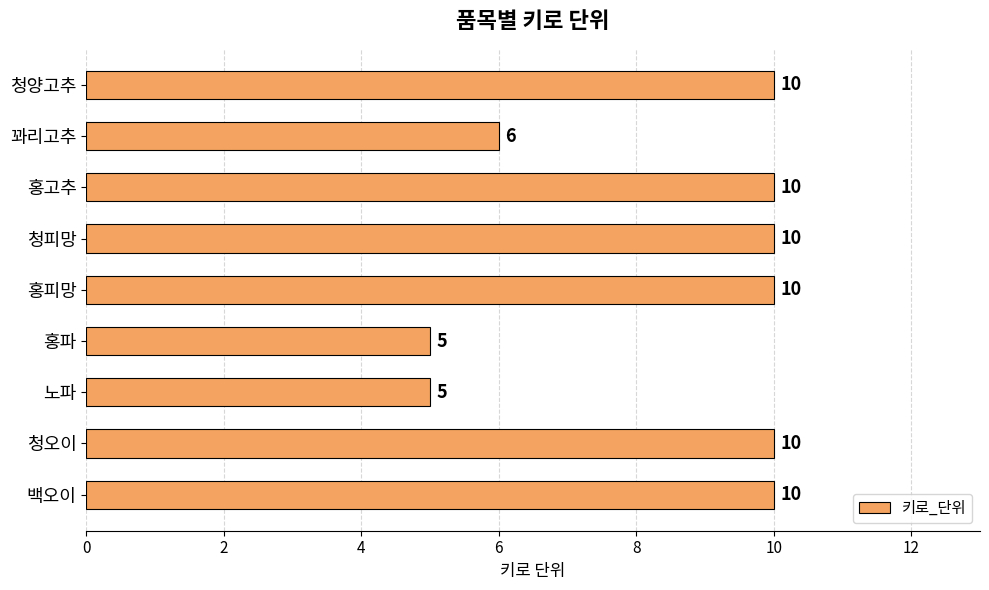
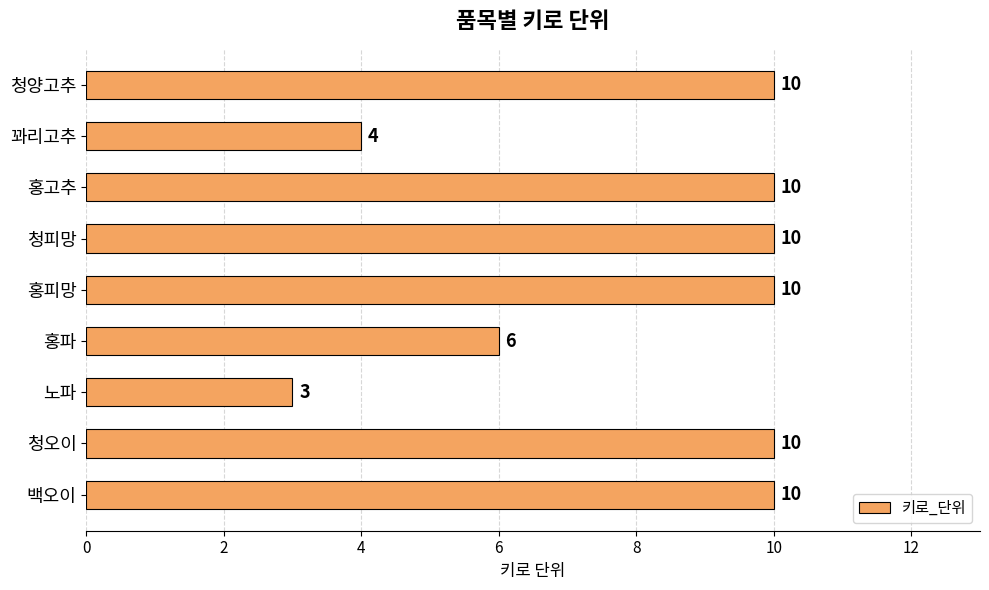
  {
    "청양고추": 10,
-   "꽈리고추": 6,
+   "꽈리고추": 4,
    "홍고추": 10,
    "청피망": 10,
    "홍피망": 10,
-   "홍파": 5,
-   "노파": 5,
+   "홍파": 6,
+   "노파": 3,
    "청오이": 10,
    "백오이": 10
  }
